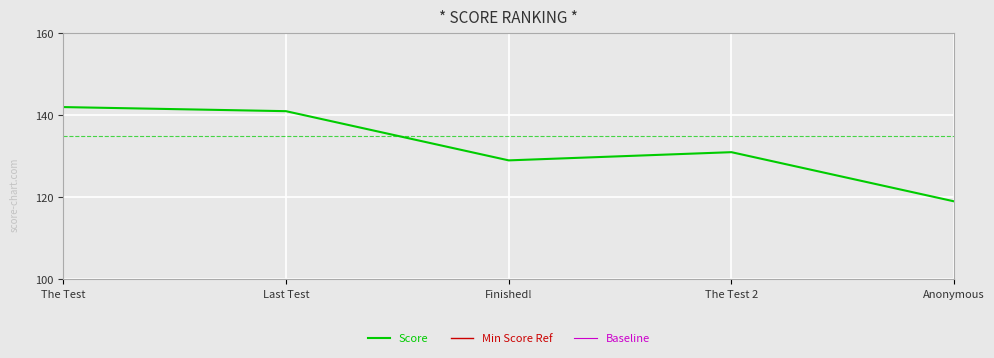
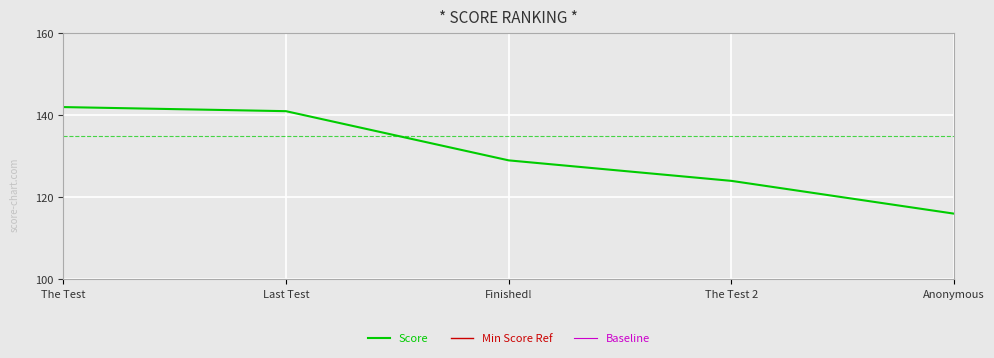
  {
    "Score": {
      "The Test": 142,
      "Last Test": 141,
      "Finished!": 129,
-     "The Test 2": 131,
-     "Anonymous": 119
+     "The Test 2": 124,
+     "Anonymous": 116
    }
  }
